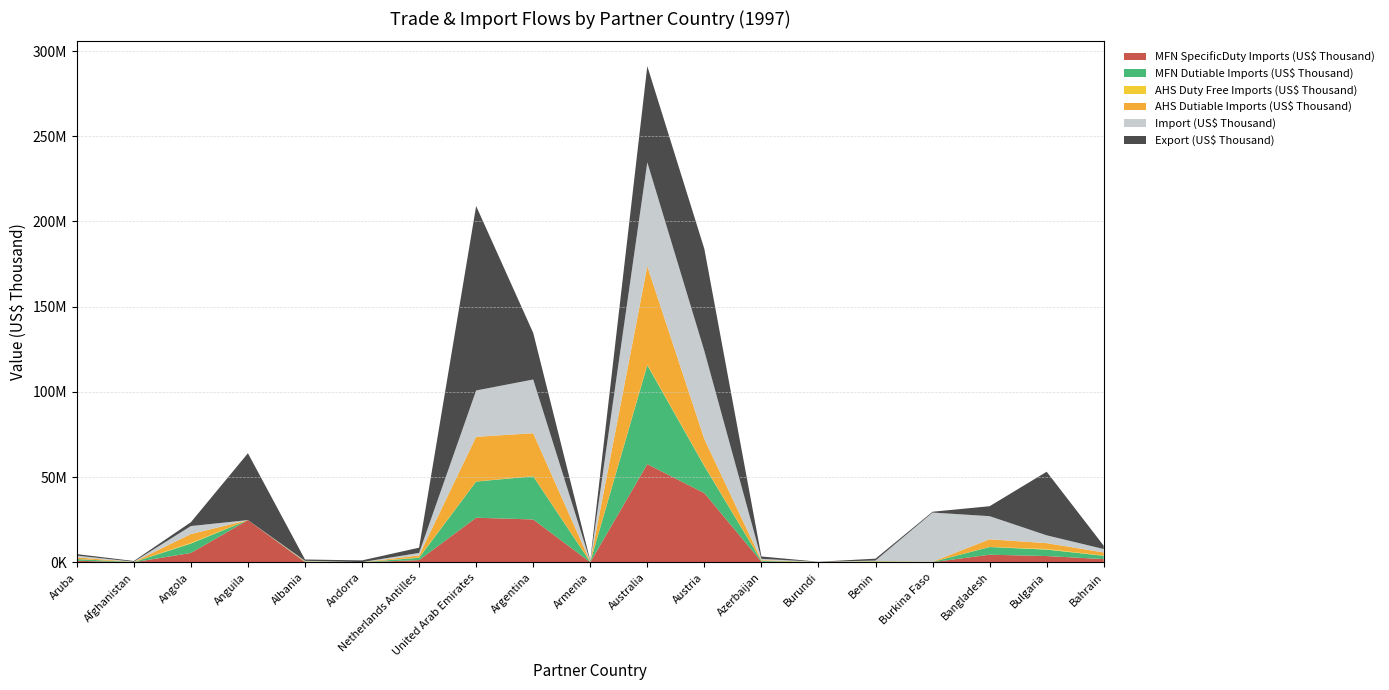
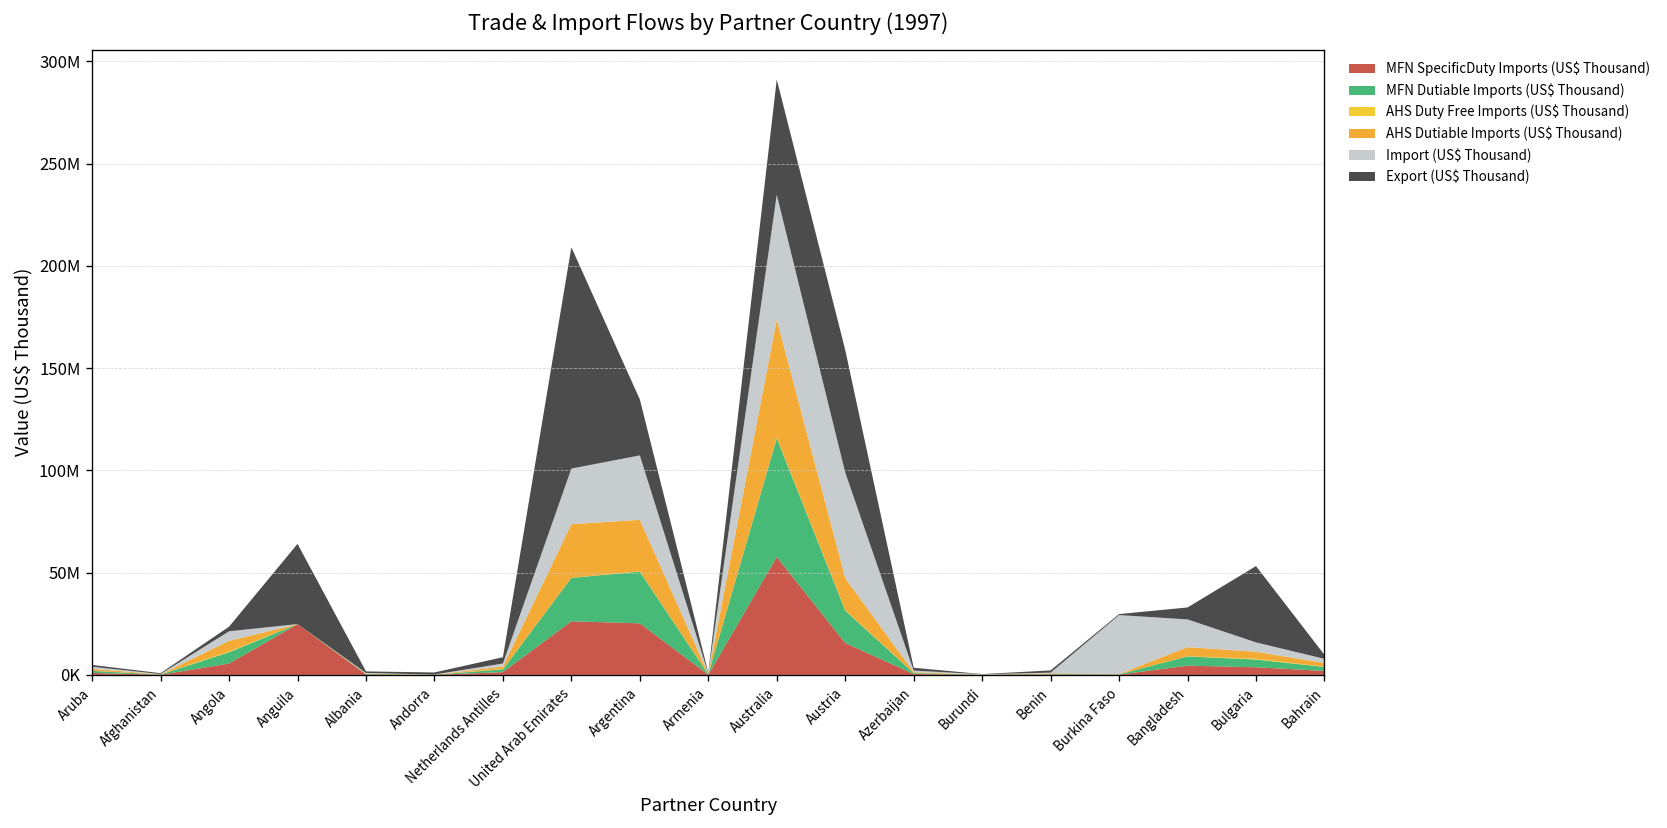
  {
    "MFN SpecificDuty Imports (US$ Thousand)": {
      "Angola": 6000000,
      "United Arab Emirates": 26000000,
      "Argentina": 25000000,
      "Australia": 58000000,
-     "Austria": 41000000,
+     "Austria": 16000000,
      "Bangladesh": 5000000,
      "Bulgaria": 4000000,
      "Bahrain": 2000000
    },
    "Import (US$ Thousand)": {
      "Angola": 5000000,
      "United Arab Emirates": 27000000,
      "Argentina": 31000000,
      "Australia": 61000000,
      "Austria": 52000000,
      "Bangladesh": 14000000,
      "Bulgaria": 5000000,
      "Bahrain": 2000000
    },
    "Export (US$ Thousand)": {
      "Angola": 2000000,
      "Anguila": 39000000,
      "Netherlands Antilles": 3000000,
      "United Arab Emirates": 108000000,
      "Argentina": 27000000,
      "Australia": 56000000,
      "Austria": 60000000,
      "Bangladesh": 6000000,
      "Bulgaria": 37000000,
      "Bahrain": 2000000
    }
  }
